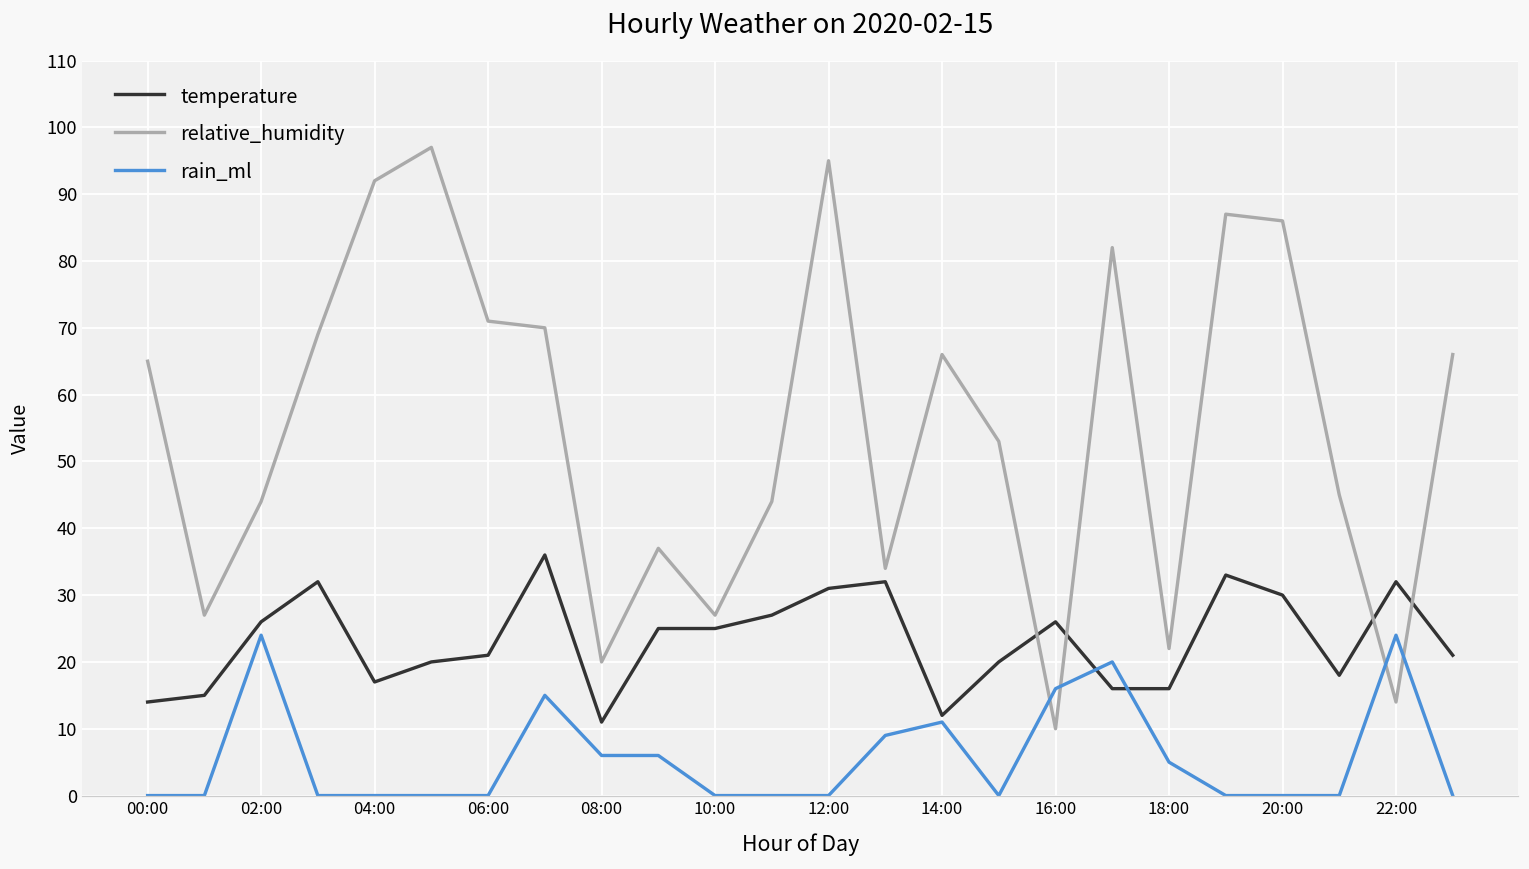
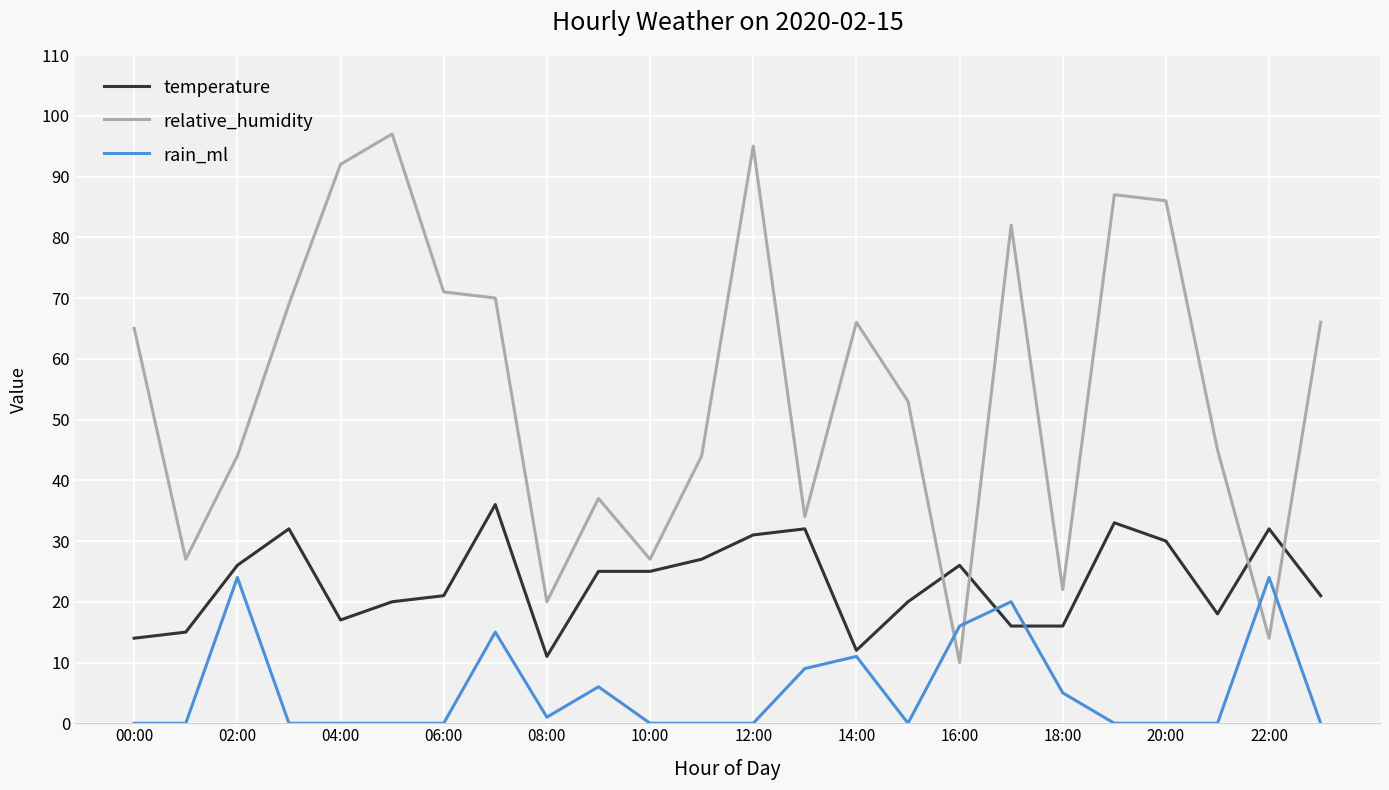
  {
    "temperature": {
      "00:00": 14,
      "02:00": 26,
      "04:00": 17,
      "06:00": 21,
      "08:00": 11,
      "10:00": 25,
      "12:00": 31,
      "14:00": 12,
      "16:00": 26,
      "18:00": 16,
      "20:00": 30,
      "22:00": 32
    },
    "relative_humidity": {
      "00:00": 65,
      "02:00": 44,
      "04:00": 92,
      "06:00": 71,
      "08:00": 20,
      "10:00": 27,
      "12:00": 95,
      "14:00": 66,
      "16:00": 10,
      "18:00": 22,
      "20:00": 86,
      "22:00": 14
    },
    "rain_ml": {
      "00:00": 0,
      "02:00": 24,
      "04:00": 0,
      "06:00": 0,
-     "08:00": 6,
+     "08:00": 1,
      "10:00": 0,
      "12:00": 0,
      "14:00": 11,
      "16:00": 16,
      "18:00": 5,
      "20:00": 0,
      "22:00": 24
    }
  }
